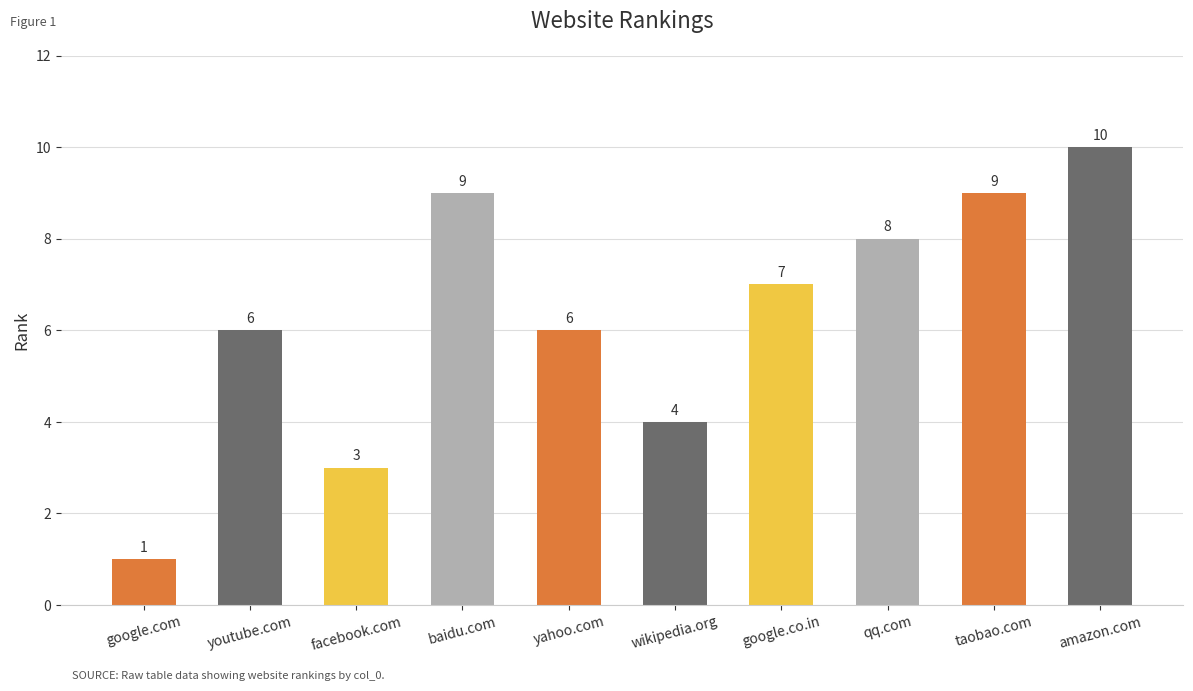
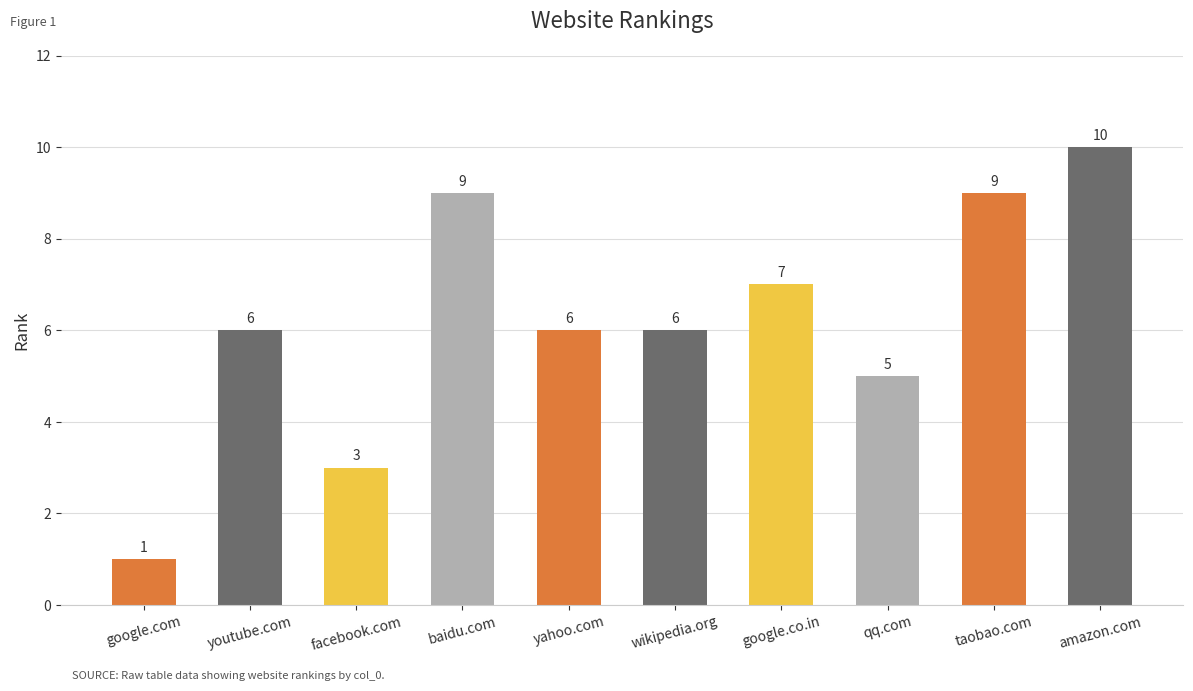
  {
    "google.com": 1,
    "youtube.com": 6,
    "facebook.com": 3,
    "baidu.com": 9,
    "yahoo.com": 6,
-   "wikipedia.org": 4,
+   "wikipedia.org": 6,
    "google.co.in": 7,
-   "qq.com": 8,
+   "qq.com": 5,
    "taobao.com": 9,
    "amazon.com": 10
  }
